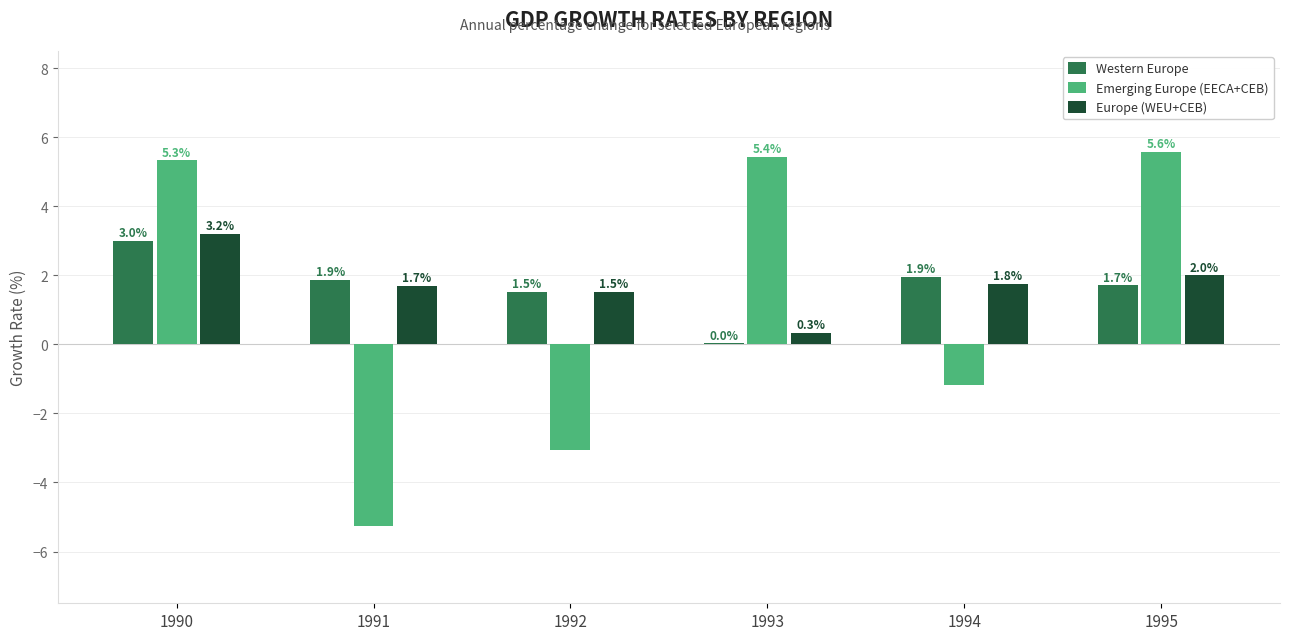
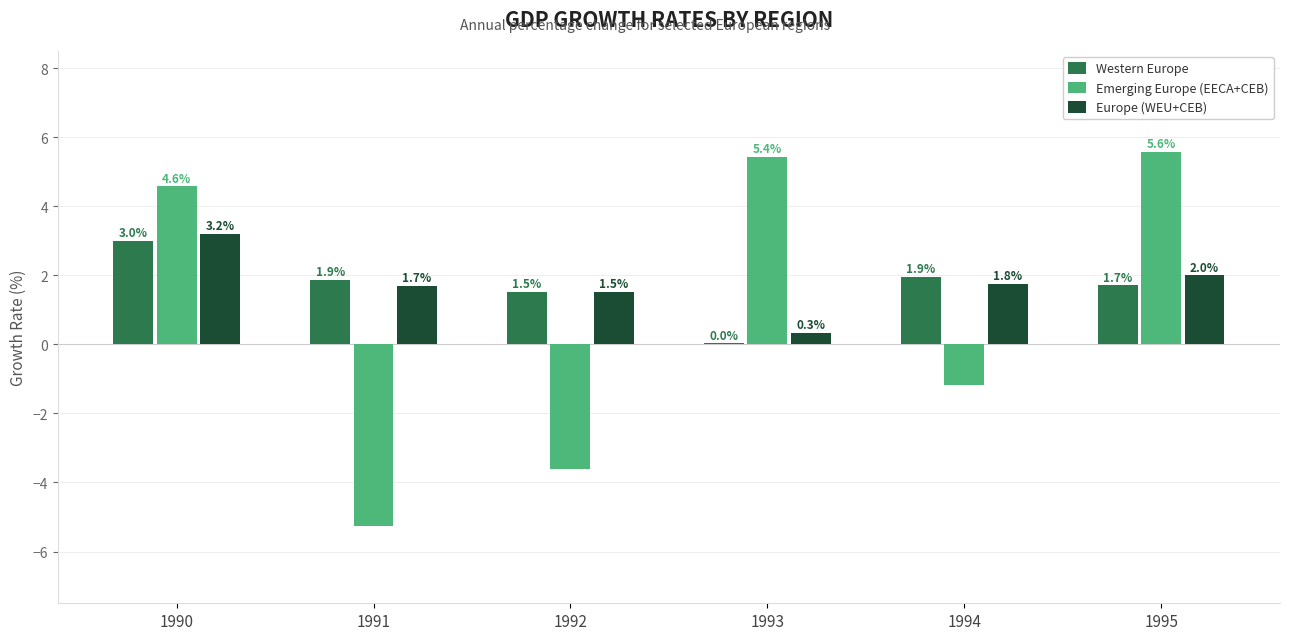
  {
    "Emerging Europe (EECA+CEB)": {
-     "1990": "5.3%",
-     "1992": "-3.1",
+     "1990": "4.6%",
+     "1992": "-3.6",
      "1993": "5.4%",
      "1995": "5.6%"
    }
  }
